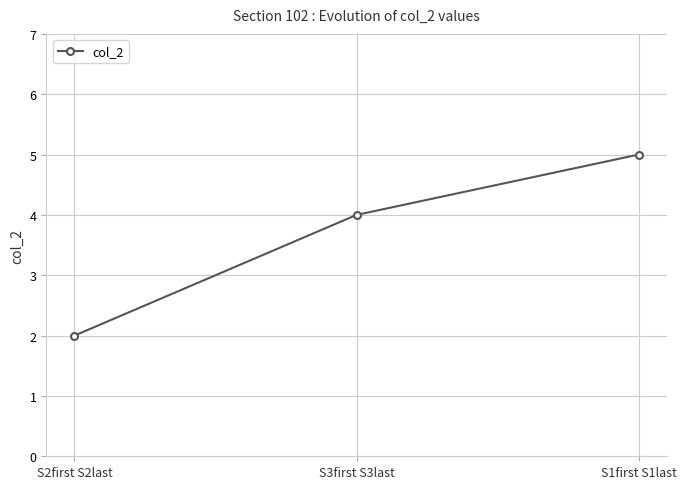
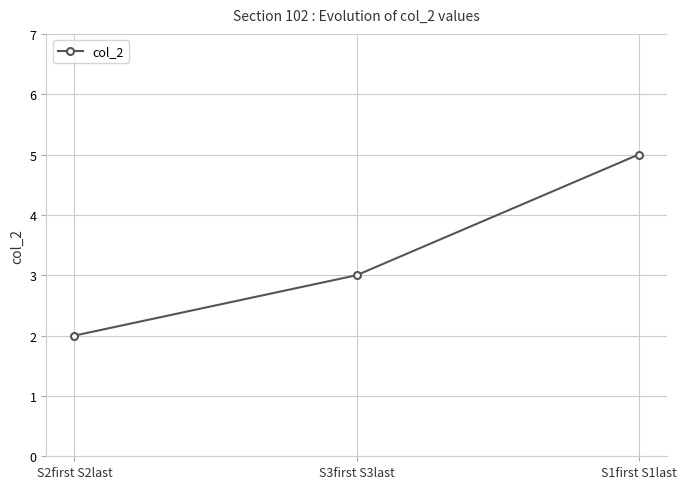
  {
    "S2first S2last": 2,
-   "S3first S3last": 4,
+   "S3first S3last": 3,
    "S1first S1last": 5
  }
